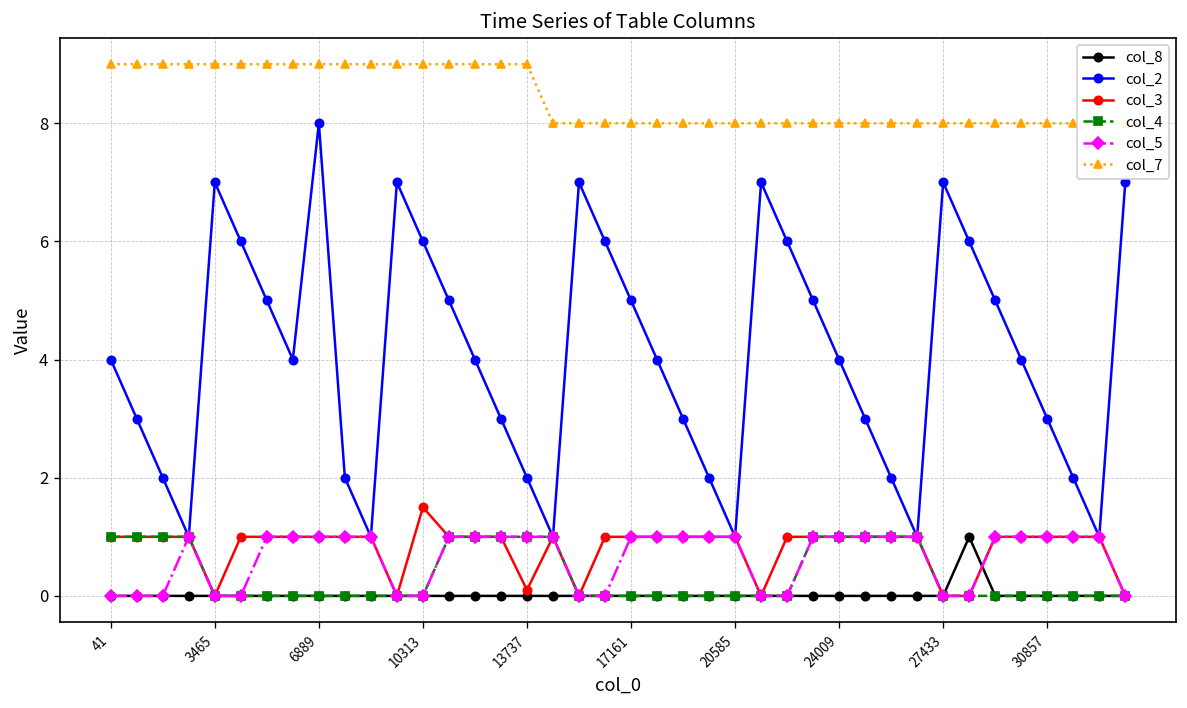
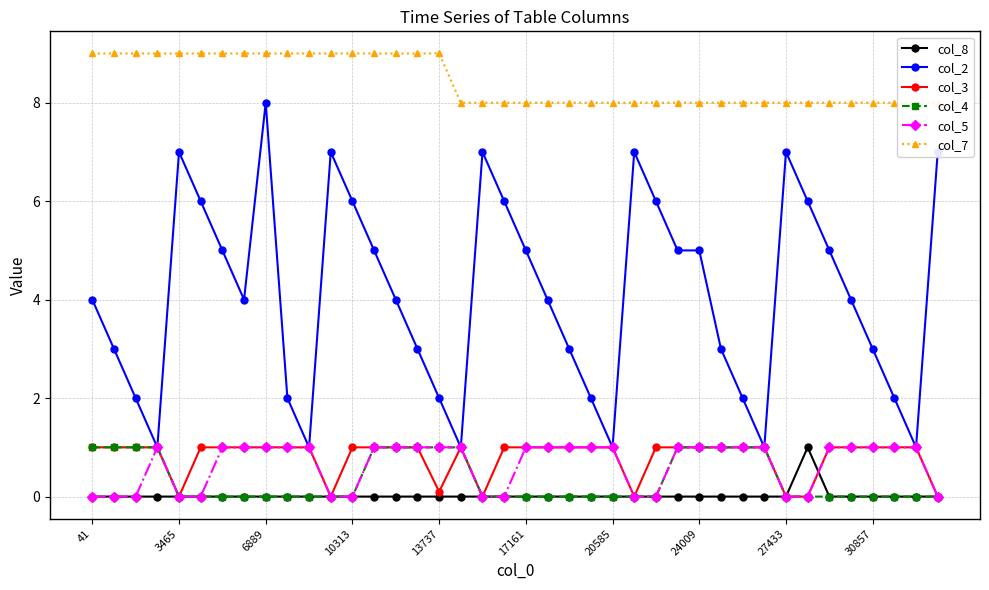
  {
    "col_8": {
      "13737": 0.0,
      "24009": 0.0
    },
    "col_2": {
      "41": 4,
      "3465": 7,
      "6889": 8,
      "10313": 6,
      "13737": 2,
      "17161": 5,
-     "24009": 4,
+     "24009": 5,
      "27433": 7,
      "30857": 3
    },
    "col_3": {
-     "10313": 1.5,
+     "10313": 1.0,
      "13737": 0.1
    },
    "col_7": {
      "41": 9.0,
      "3465": 9.0,
      "6889": 9.0,
      "10313": 9.0,
      "13737": 9.0,
      "17161": 8.0,
      "20585": 8.0,
      "24009": 8.0,
      "27433": 8.0,
      "30857": 8.0
    }
  }
